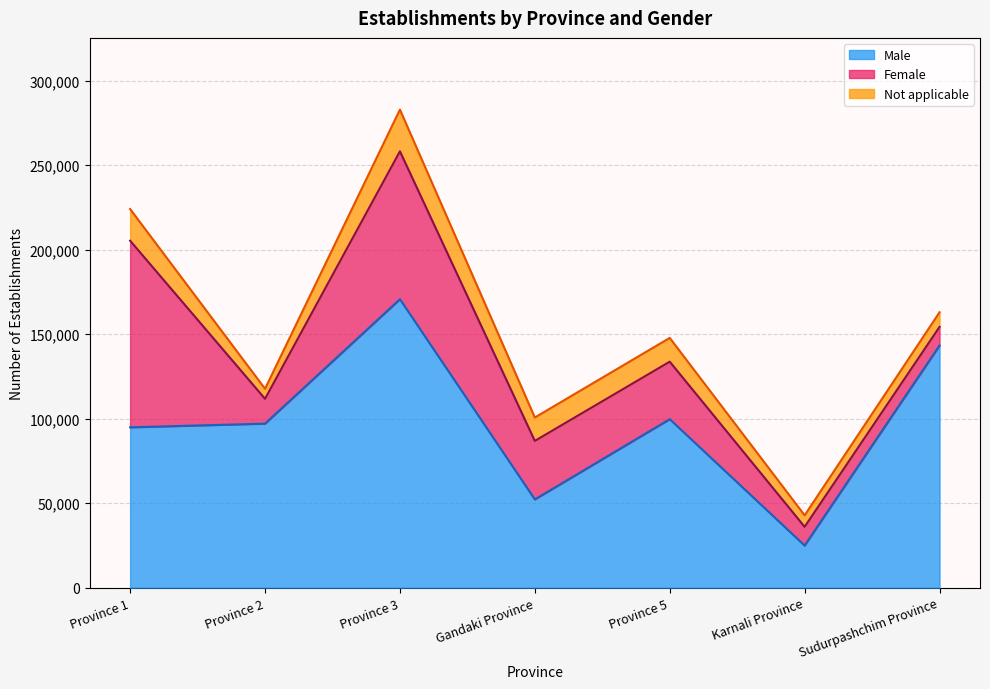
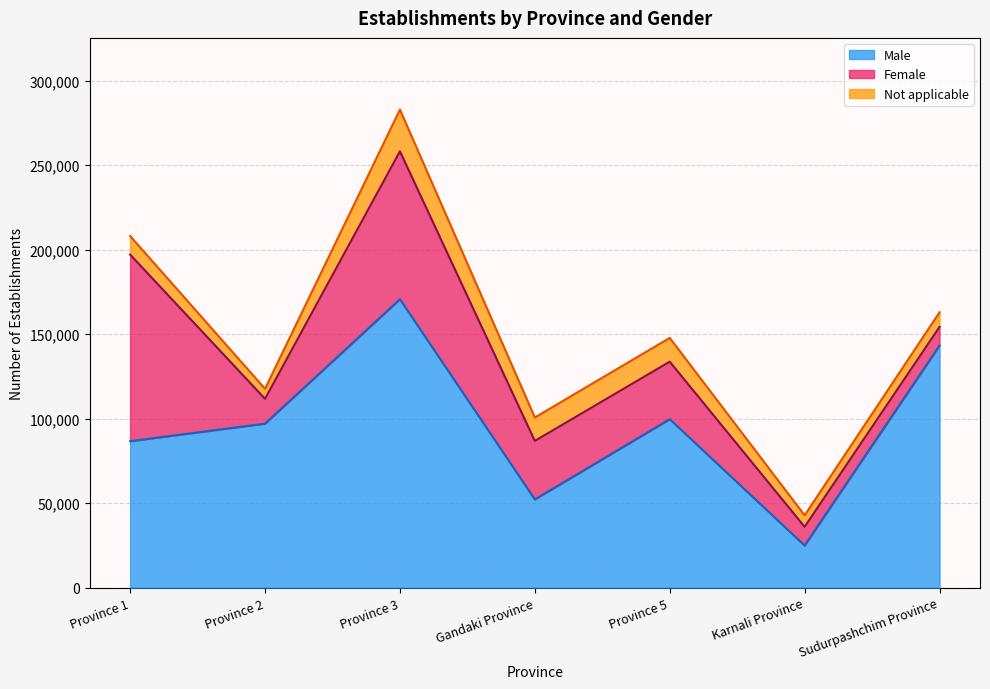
  {
    "Male": {
-     "Province 1": "95,000",
+     "Province 1": "87,000",
      "Sudurpashchim Province": "143,000"
    },
    "Female": {
      "Province 1": "110,000",
      "Sudurpashchim Province": "11,000"
    },
    "Not applicable": {
-     "Province 1": "19,000",
+     "Province 1": "11,000",
      "Sudurpashchim Province": "9,000"
    }
  }
